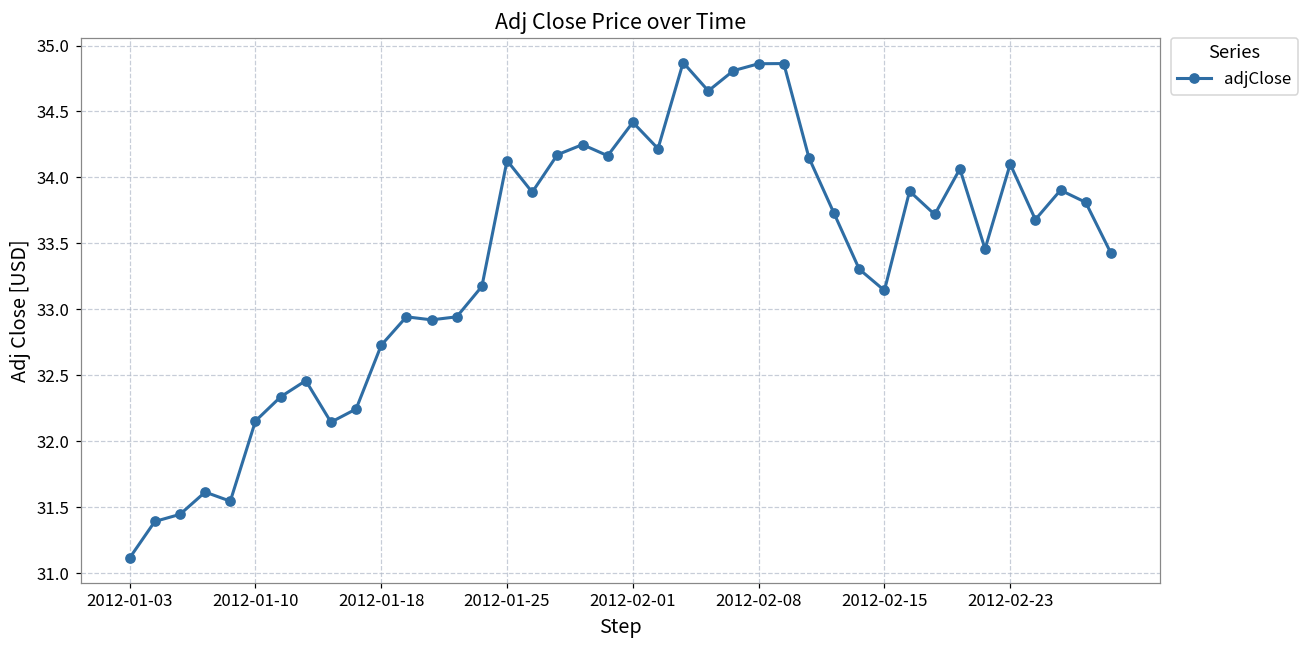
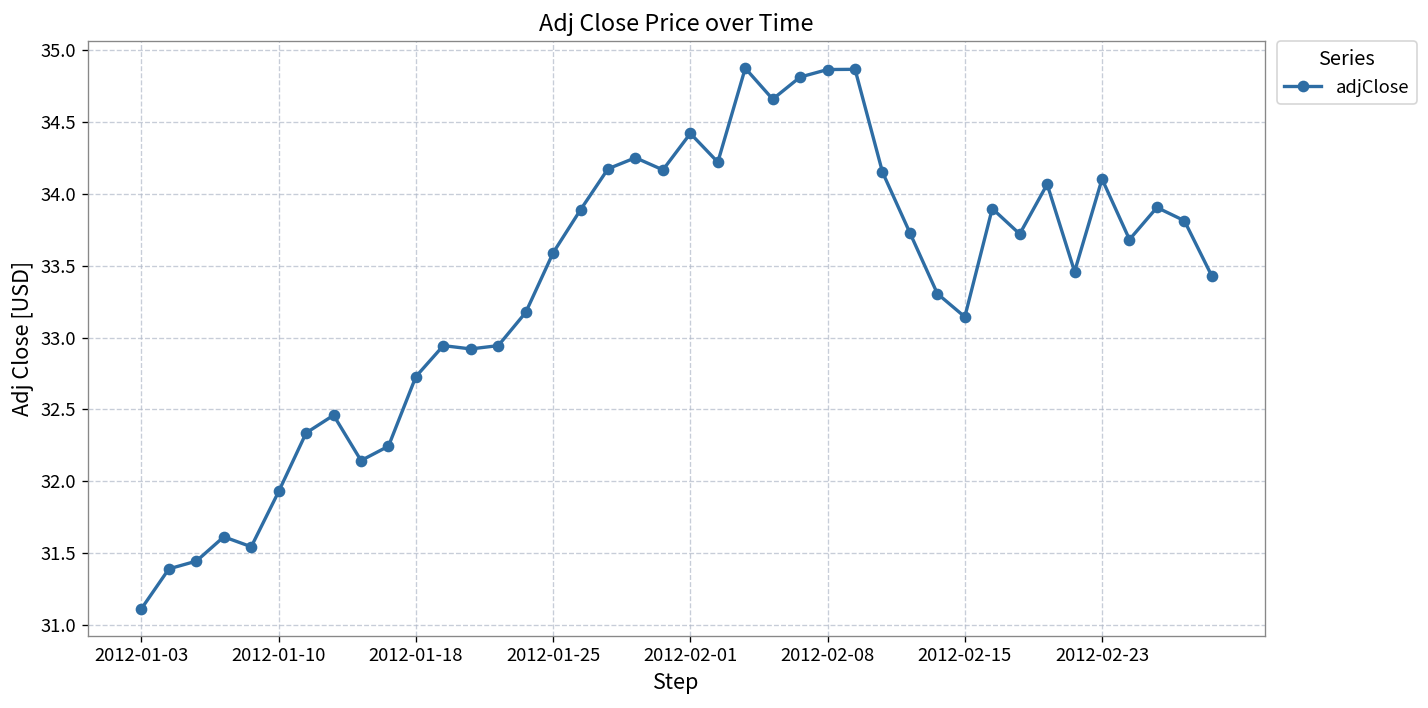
  {
    "2012-01-03": 31.12,
-   "2012-01-10": 32.15,
+   "2012-01-10": 31.93,
    "2012-01-18": 32.73,
-   "2012-01-25": 34.13,
+   "2012-01-25": 33.59,
    "2012-02-01": 34.42,
    "2012-02-08": 34.86,
    "2012-02-15": 33.14,
    "2012-02-23": 34.10
  }
